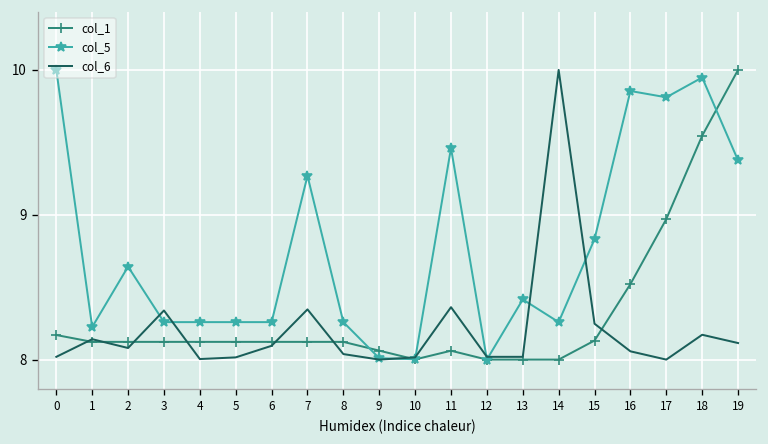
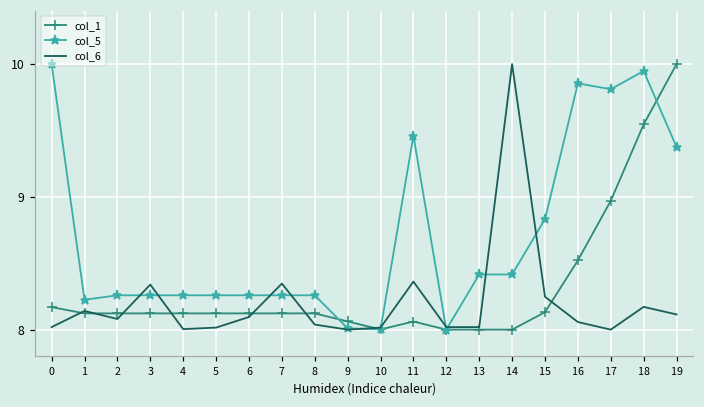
  {
    "col_5": {
      "1": 8.22,
-     "2": 8.64,
+     "2": 8.26,
      "3": 8.26,
      "4": 8.26,
      "5": 8.26,
      "6": 8.26,
-     "7": 9.27,
+     "7": 8.26,
      "8": 8.26,
      "11": 9.46,
      "13": 8.42,
-     "14": 8.26,
+     "14": 8.42,
      "15": 8.83,
      "16": 9.85,
      "17": 9.81,
      "18": 9.95,
      "19": 9.38
    }
  }
